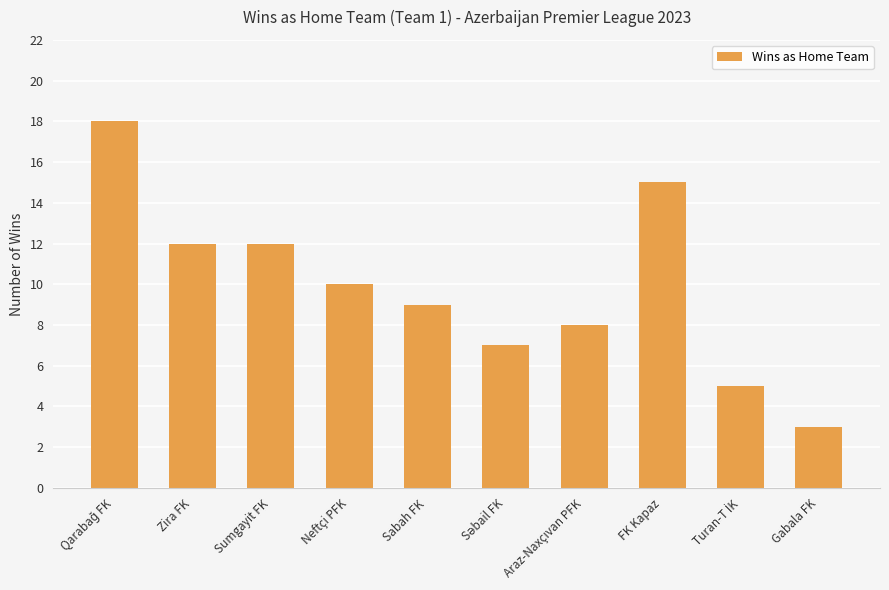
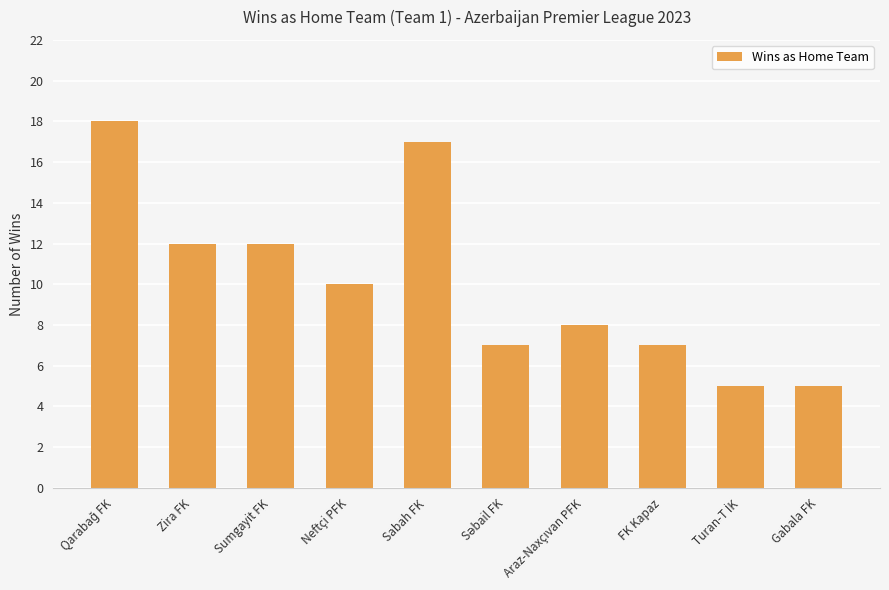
  {
    "Qarabağ FK": 18,
    "Zira FK": 12,
    "Sumgayit FK": 12,
    "Neftçi PFK": 10,
-   "Sabah FK": 9,
+   "Sabah FK": 17,
    "Səbail FK": 7,
    "Araz-Naxçıvan PFK": 8,
-   "FK Kapaz": 15,
+   "FK Kapaz": 7,
    "Turan-T İK": 5,
-   "Gabala FK": 3
+   "Gabala FK": 5
  }
